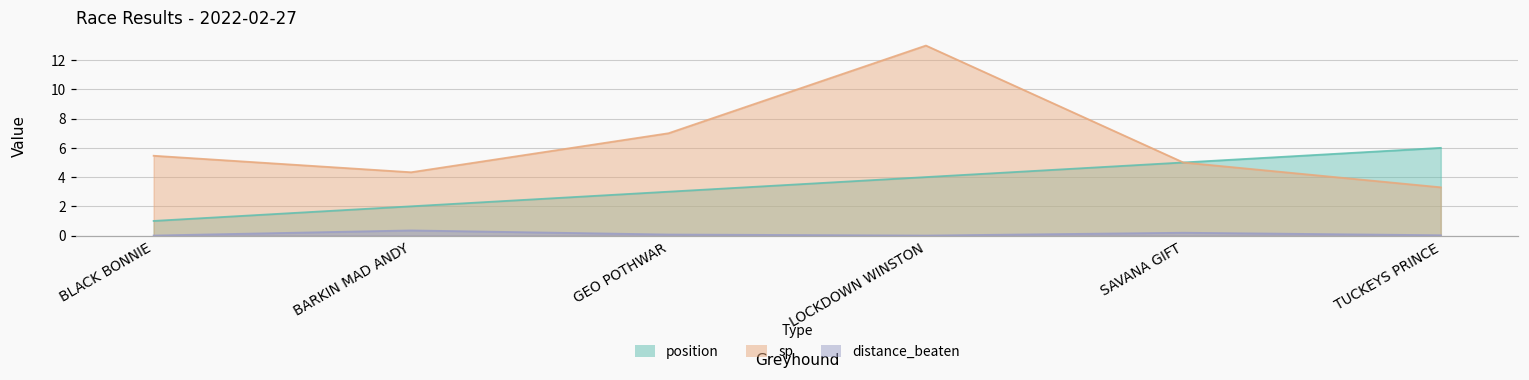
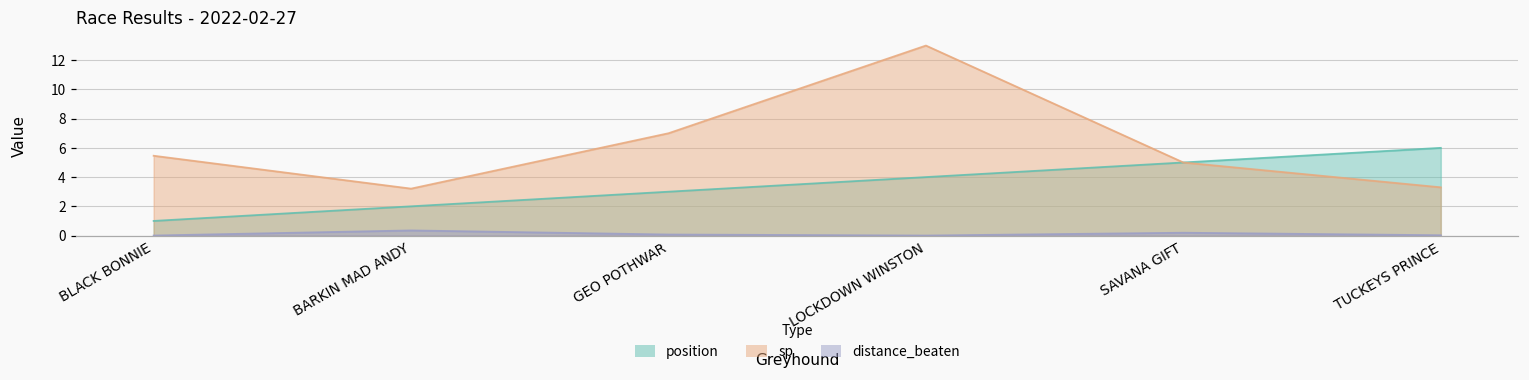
  {
    "sp": {
      "BLACK BONNIE": 5.5,
-     "BARKIN MAD ANDY": 4.3,
+     "BARKIN MAD ANDY": 3.2,
      "GEO POTHWAR": 7.0,
      "LOCKDOWN WINSTON": 13.0,
      "TUCKEYS PRINCE": 3.3
    }
  }
